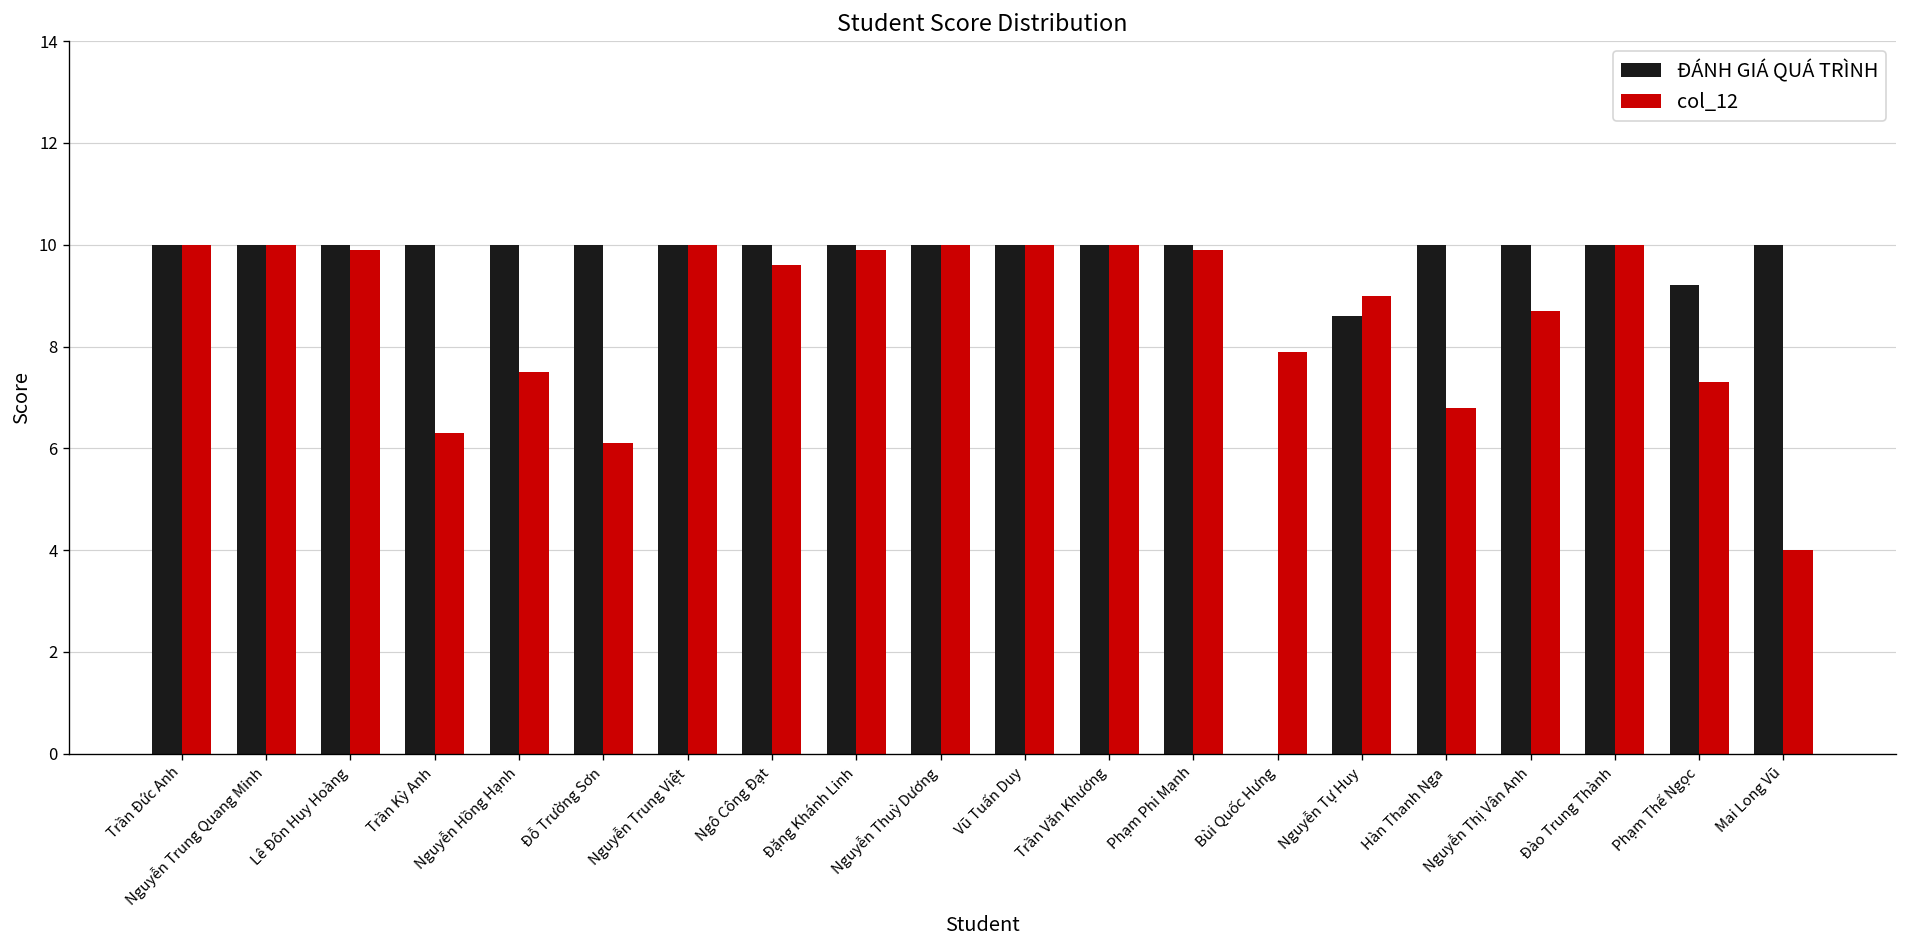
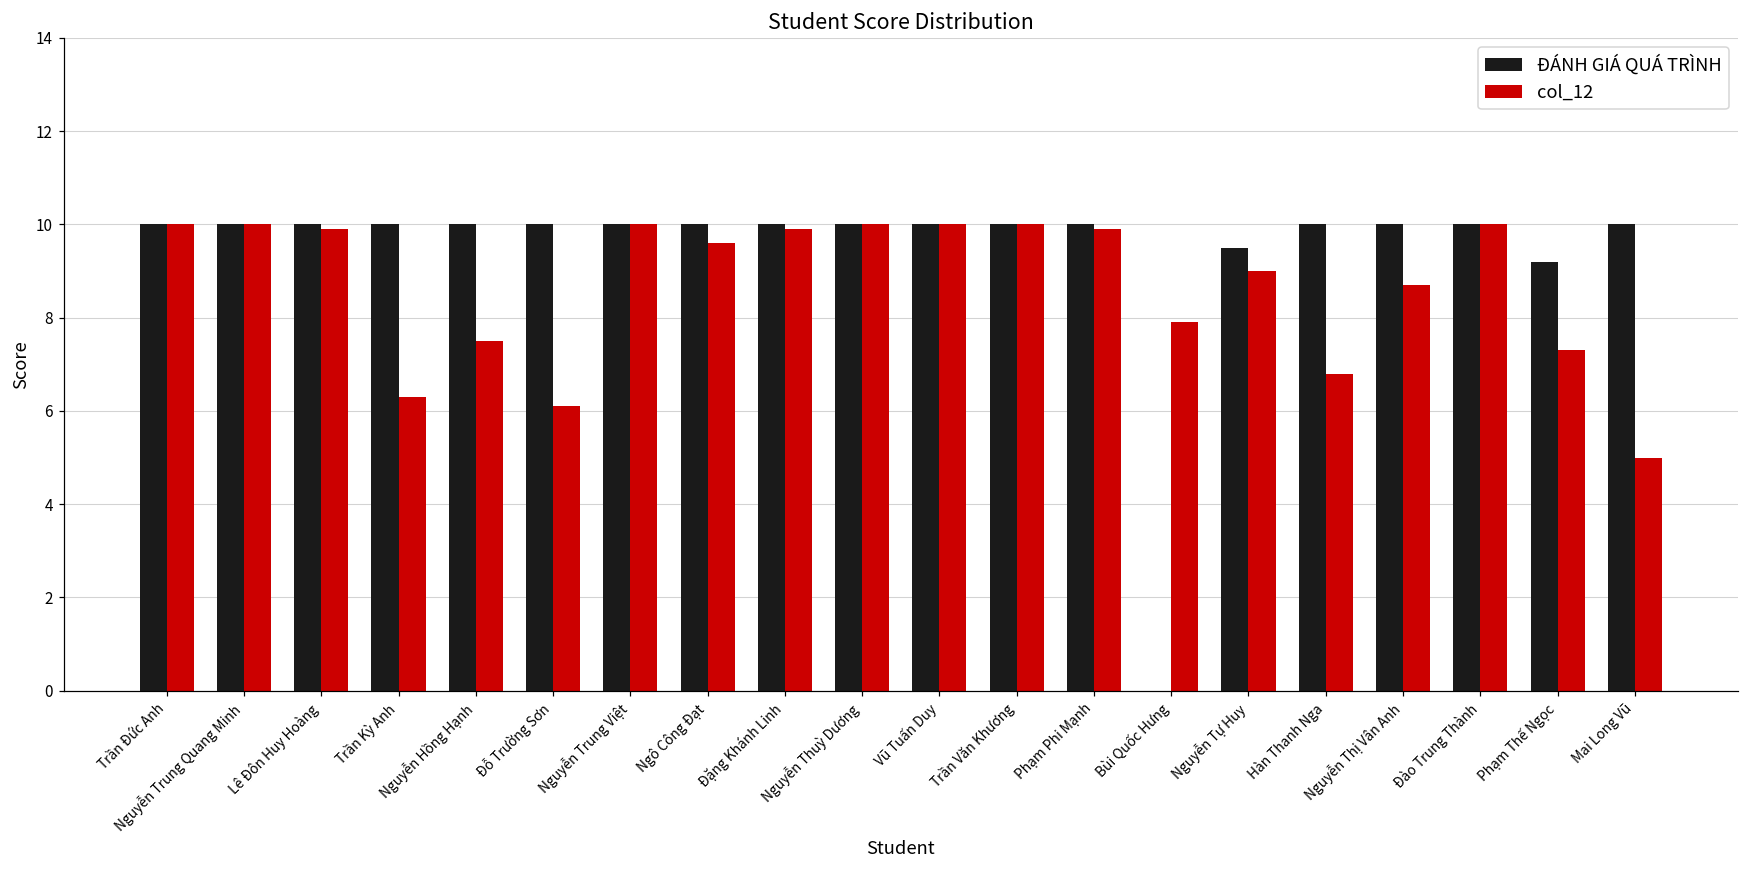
  {
    "ĐÁNH GIÁ QUÁ TRÌNH": {
      "Trần Đức Anh": 10.0,
      "Nguyễn Trung Quang Minh": 10.0,
      "Lê Đôn Huy Hoàng": 10.0,
      "Trần Kỳ Anh": 10.0,
      "Nguyễn Hồng Hạnh": 10.0,
      "Đỗ Trường Sơn": 10.0,
      "Nguyễn Trung Việt": 10.0,
      "Ngô Công Đạt": 10.0,
      "Đặng Khánh Linh": 10.0,
      "Nguyễn Thuỳ Dương": 10.0,
      "Vũ Tuấn Duy": 10.0,
      "Trần Văn Khương": 10.0,
      "Phạm Phi Mạnh": 10.0,
      "Bùi Quốc Hưng": 0.0,
-     "Nguyễn Tự Huy": 8.6,
+     "Nguyễn Tự Huy": 9.5,
      "Hàn Thanh Nga": 10.0,
      "Nguyễn Thị Vân Anh": 10.0,
      "Đào Trung Thành": 10.0,
      "Phạm Thế Ngọc": 9.2,
      "Mai Long Vũ": 10.0
    },
    "col_12": {
      "Trần Đức Anh": 10,
      "Nguyễn Trung Quang Minh": 10,
      "Lê Đôn Huy Hoàng": 9.9,
      "Trần Kỳ Anh": 6.3,
      "Nguyễn Hồng Hạnh": 7.5,
      "Đỗ Trường Sơn": 6.1,
      "Nguyễn Trung Việt": 10,
      "Ngô Công Đạt": 9.6,
      "Đặng Khánh Linh": 9.9,
      "Nguyễn Thuỳ Dương": 10,
      "Vũ Tuấn Duy": 10,
      "Trần Văn Khương": 10,
      "Phạm Phi Mạnh": 9.9,
      "Bùi Quốc Hưng": 7.9,
      "Nguyễn Tự Huy": 9,
      "Hàn Thanh Nga": 6.8,
      "Nguyễn Thị Vân Anh": 8.7,
      "Đào Trung Thành": 10,
      "Phạm Thế Ngọc": 7.3,
-     "Mai Long Vũ": 4
+     "Mai Long Vũ": 5
    }
  }
